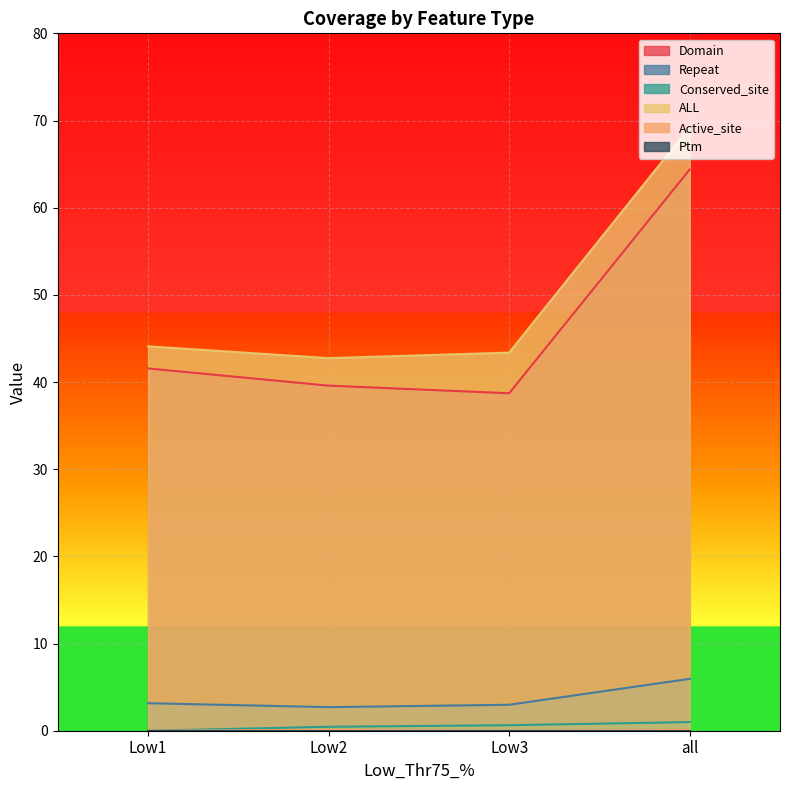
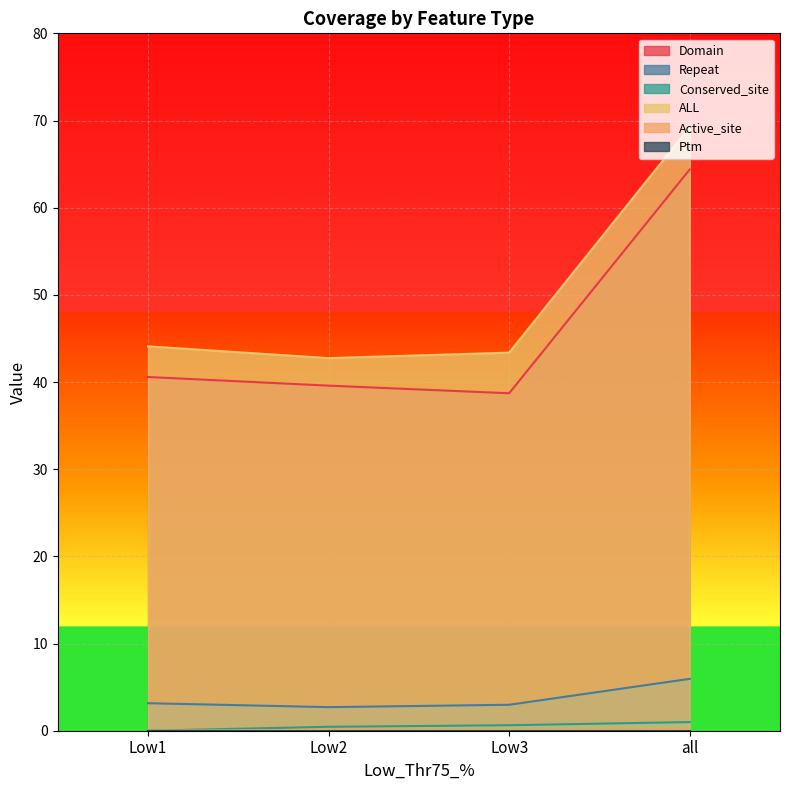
  {
    "Domain": {
-     "Low1": 42,
+     "Low1": 41,
      "Low2": 40,
      "Low3": 39,
      "all": 64
    }
  }
